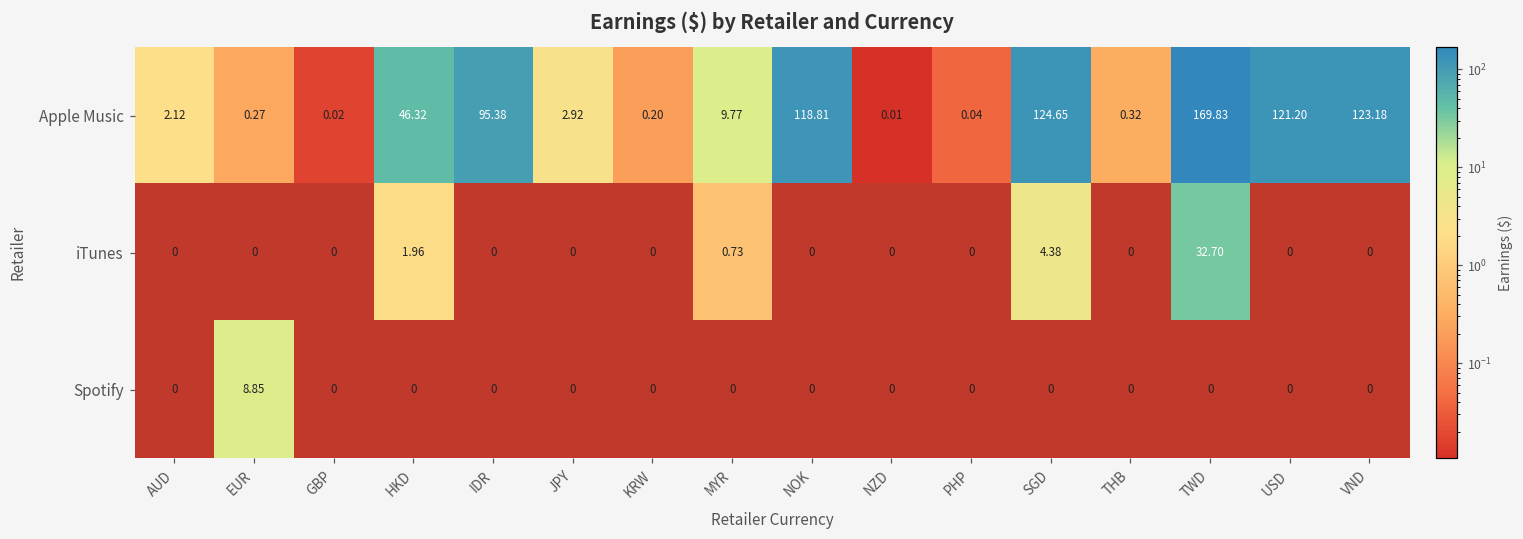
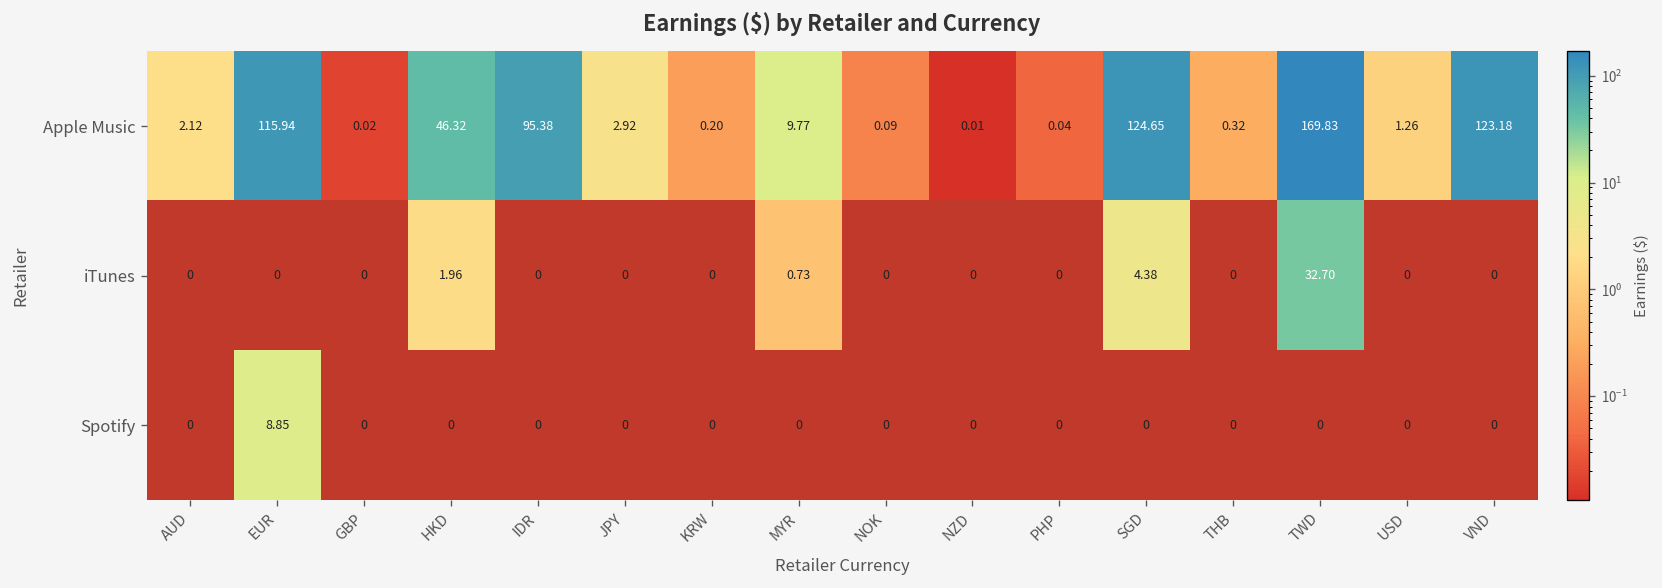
  {
    "Apple Music": {
      "AUD": 2.12,
-     "EUR": 0.27,
+     "EUR": 115.94,
      "GBP": 0.02,
      "HKD": 46.32,
      "IDR": 95.38,
      "JPY": 2.92,
      "KRW": 0.20,
      "MYR": 9.77,
-     "NOK": 118.81,
+     "NOK": 0.09,
      "NZD": 0.01,
      "PHP": 0.04,
      "SGD": 124.65,
      "THB": 0.32,
      "TWD": 169.83,
-     "USD": 121.20,
+     "USD": 1.26,
      "VND": 123.18
    },
    "iTunes": {
      "HKD": 1.96,
      "MYR": 0.73,
      "SGD": 4.38,
      "TWD": 32.70
    },
    "Spotify": {
      "EUR": 8.85
    }
  }
